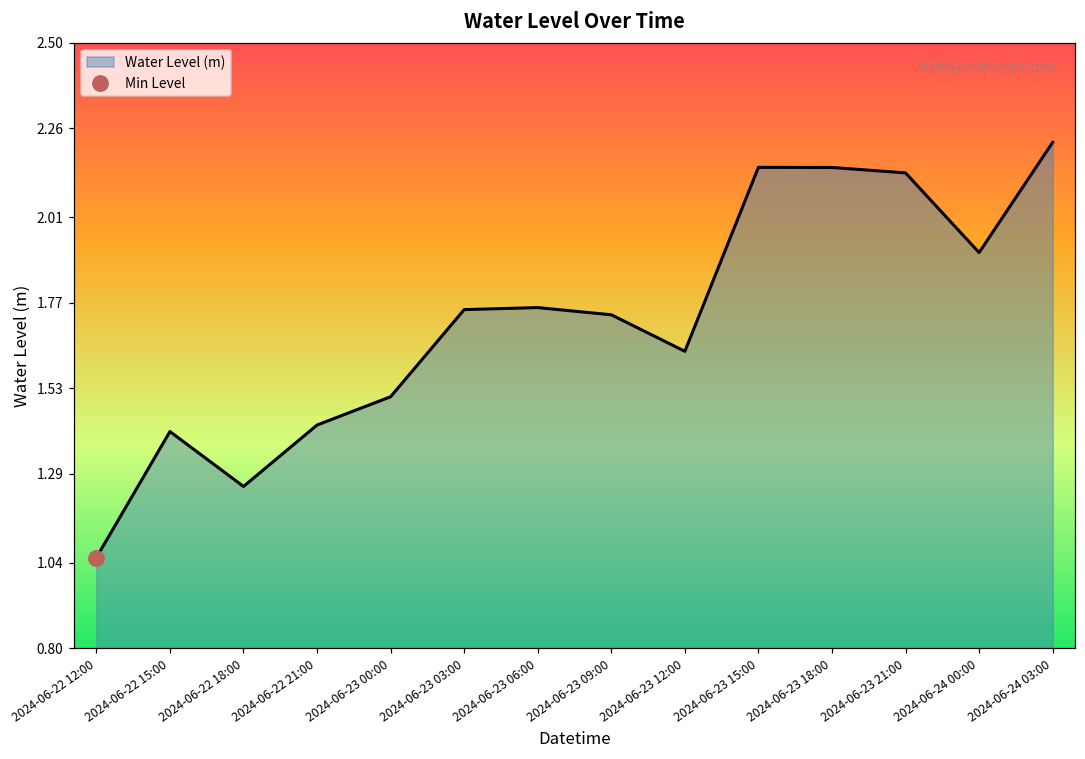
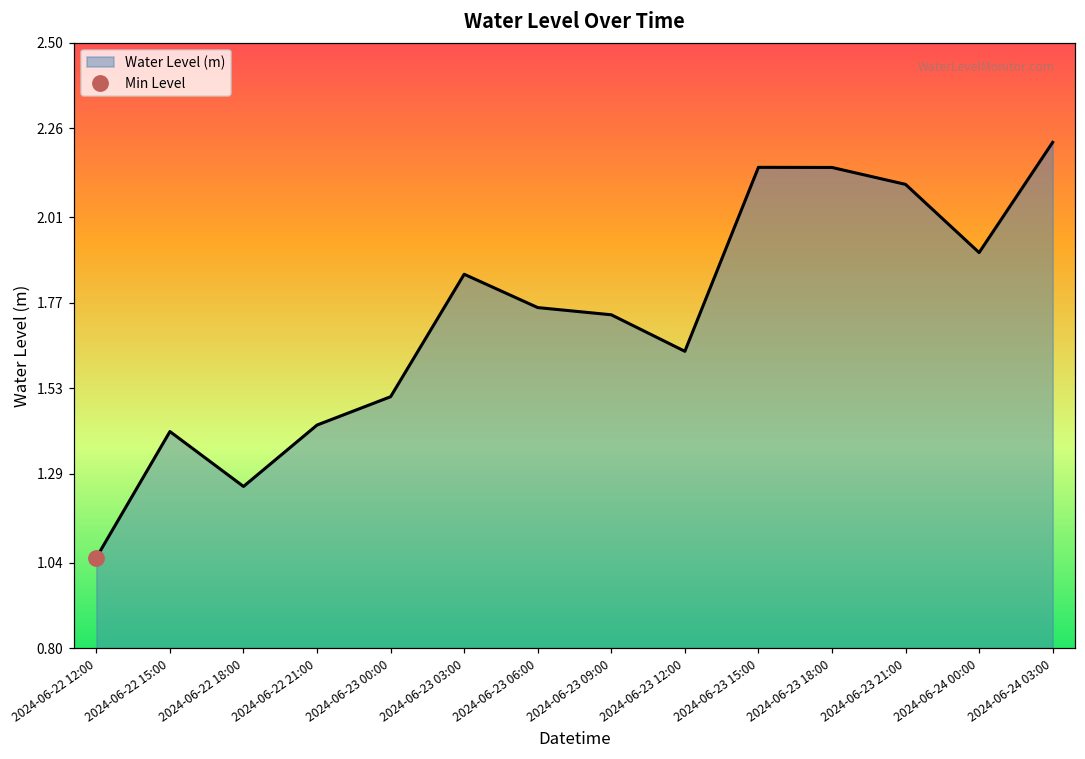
  {
    "Water Level (m)": {
      "2024-06-22 15:00": 1.41,
      "2024-06-22 18:00": 1.25,
      "2024-06-22 21:00": 1.43,
      "2024-06-23 00:00": 1.51,
-     "2024-06-23 03:00": 1.75,
+     "2024-06-23 03:00": 1.85,
      "2024-06-23 06:00": 1.76,
      "2024-06-23 09:00": 1.74,
      "2024-06-23 12:00": 1.63,
      "2024-06-23 15:00": 2.15,
      "2024-06-23 18:00": 2.15,
-     "2024-06-23 21:00": 2.13,
+     "2024-06-23 21:00": 2.10,
      "2024-06-24 00:00": 1.91,
      "2024-06-24 03:00": 2.22
    }
  }
